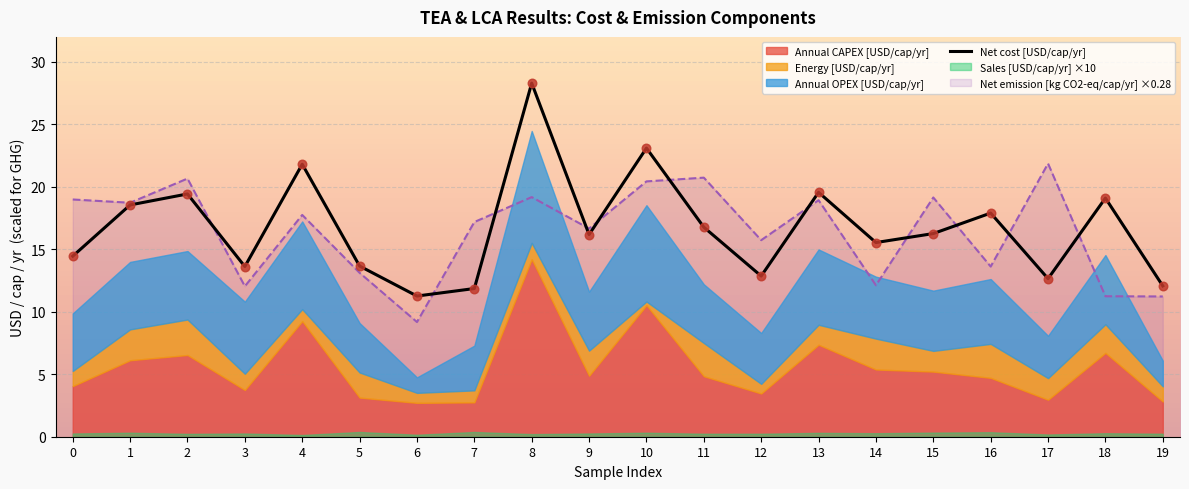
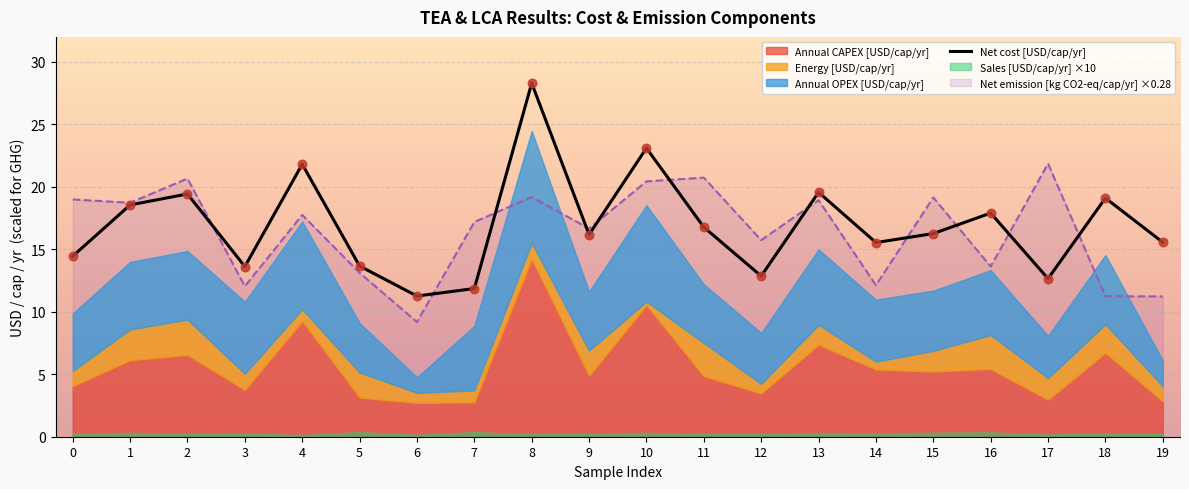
  {
    "Net cost [USD/cap/yr]": {
      "0": 14.5,
      "2": 19.4,
      "3": 13.6,
      "4": 21.8,
      "5": 13.7,
      "6": 11.3,
      "7": 11.9,
      "8": 28.3,
      "9": 16.2,
      "10": 23.1,
      "11": 16.8,
      "12": 12.9,
      "13": 19.6,
      "14": 15.5,
      "15": 16.3,
      "16": 17.9,
      "17": 12.7,
      "18": 19.1,
-     "19": 12.1
+     "19": 15.6
    },
    "Annual CAPEX [USD/cap/yr]": {
      "0": 4.1,
      "1": 6.1,
      "2": 6.5,
      "3": 3.7,
      "4": 9.3,
      "5": 3.1,
      "6": 2.7,
      "7": 2.8,
      "8": 14.2,
      "9": 4.9,
      "10": 10.5,
      "11": 4.8,
      "12": 3.5,
      "13": 7.4,
      "14": 5.4,
      "15": 5.2,
-     "16": 4.7,
+     "16": 5.4,
      "17": 3.0,
      "18": 6.7,
      "19": 2.8
    },
    "Net emission [kg CO2-eq/cap/yr] ×0.28": {
      "0": 19.0,
      "2": 20.7,
      "3": 12.0,
      "4": 17.7,
      "5": 13.1,
      "6": 9.2,
      "7": 17.2,
      "8": 19.2,
      "9": 16.7,
      "10": 20.4,
      "11": 20.7,
      "12": 15.7,
      "13": 18.9,
      "14": 12.1,
      "15": 19.1,
      "16": 13.6,
      "17": 21.9,
      "18": 11.2,
      "19": 11.2
    },
    "Energy [USD/cap/yr]": {
      "0": 1.2,
      "1": 2.5,
      "2": 2.8,
      "3": 1.3,
      "4": 1.0,
      "5": 2.0,
      "6": 0.8,
      "7": 1.0,
      "8": 1.3,
      "9": 2.0,
      "10": 0.3,
      "11": 2.7,
      "12": 0.8,
      "13": 1.6,
-     "14": 2.5,
+     "14": 0.6,
      "15": 1.7,
      "16": 2.7,
      "17": 1.7,
      "18": 2.3,
      "19": 1.2
    },
    "Annual OPEX [USD/cap/yr]": {
      "0": 4.6,
      "1": 5.4,
      "2": 5.5,
      "3": 5.8,
      "4": 7.0,
      "5": 4.0,
      "6": 1.2,
-     "7": 3.6,
+     "7": 5.2,
      "8": 9.0,
      "9": 4.7,
      "10": 7.7,
      "11": 4.7,
      "12": 4.1,
      "13": 6.0,
      "14": 5.0,
      "15": 4.8,
      "16": 5.2,
      "17": 3.4,
      "18": 5.5,
      "19": 2.1
    },
    "Sales [USD/cap/yr] ×10": {
      "0": 0.3,
      "1": 0.3,
      "2": 0.2,
      "3": 0.3,
      "5": 0.4,
      "7": 0.4,
      "8": 0.2,
      "9": 0.3,
      "10": 0.3,
      "11": 0.2,
      "12": 0.2,
      "13": 0.3,
      "14": 0.3,
      "15": 0.3,
      "16": 0.4,
      "18": 0.3,
      "19": 0.2
    }
  }
